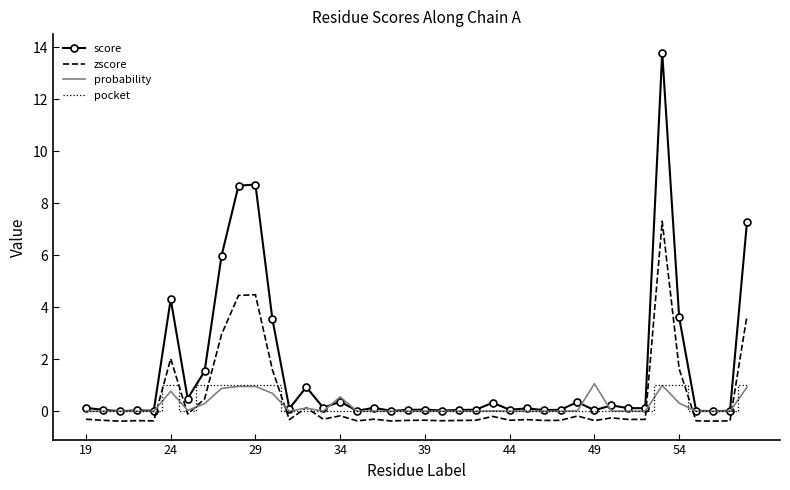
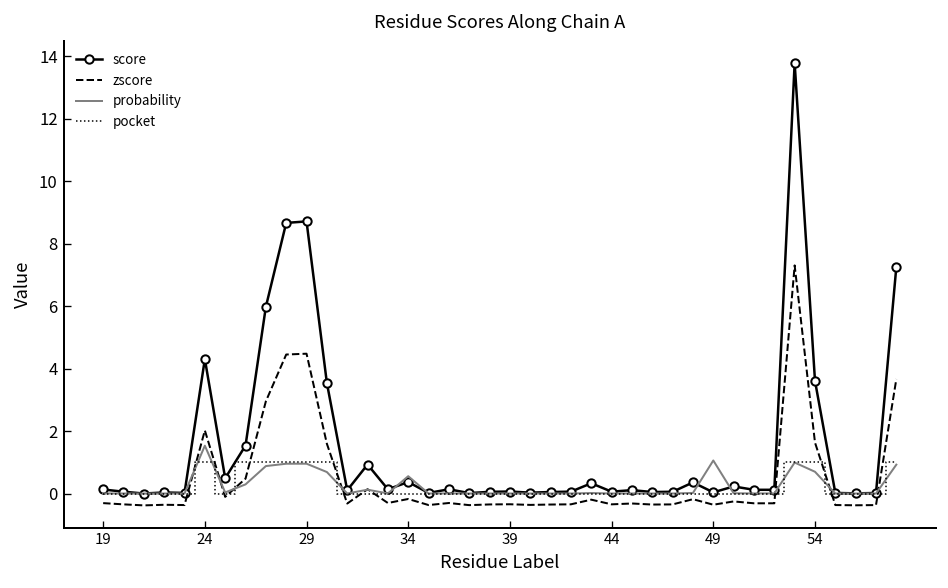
  {
    "probability": {
-     "24": 0.8,
+     "24": 1.5,
      "34": 0.6,
      "49": 1.1,
-     "54": 0.3
+     "54": 0.7
    }
  }
